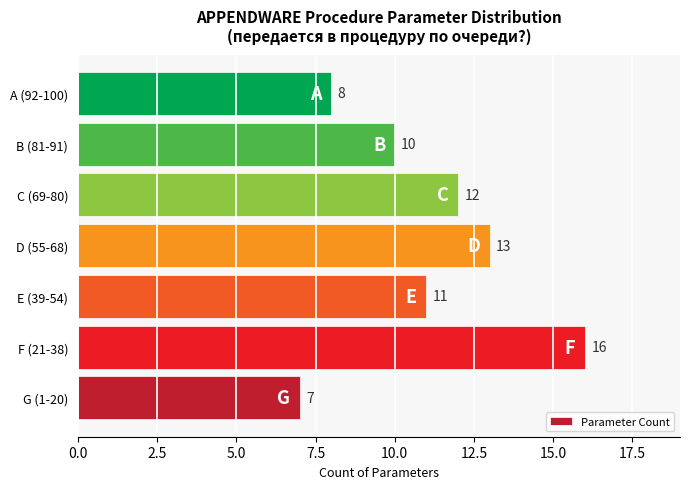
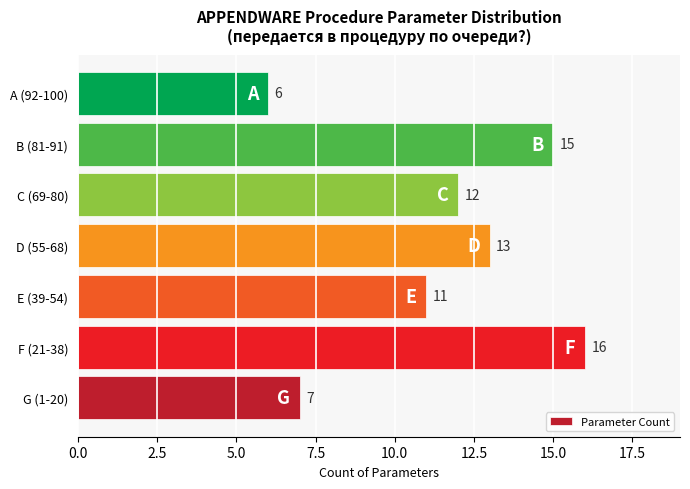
  {
-   "A (92-100)": 8,
-   "B (81-91)": 10,
+   "A (92-100)": 6,
+   "B (81-91)": 15,
    "C (69-80)": 12,
    "D (55-68)": 13,
    "E (39-54)": 11,
    "F (21-38)": 16,
    "G (1-20)": 7
  }
